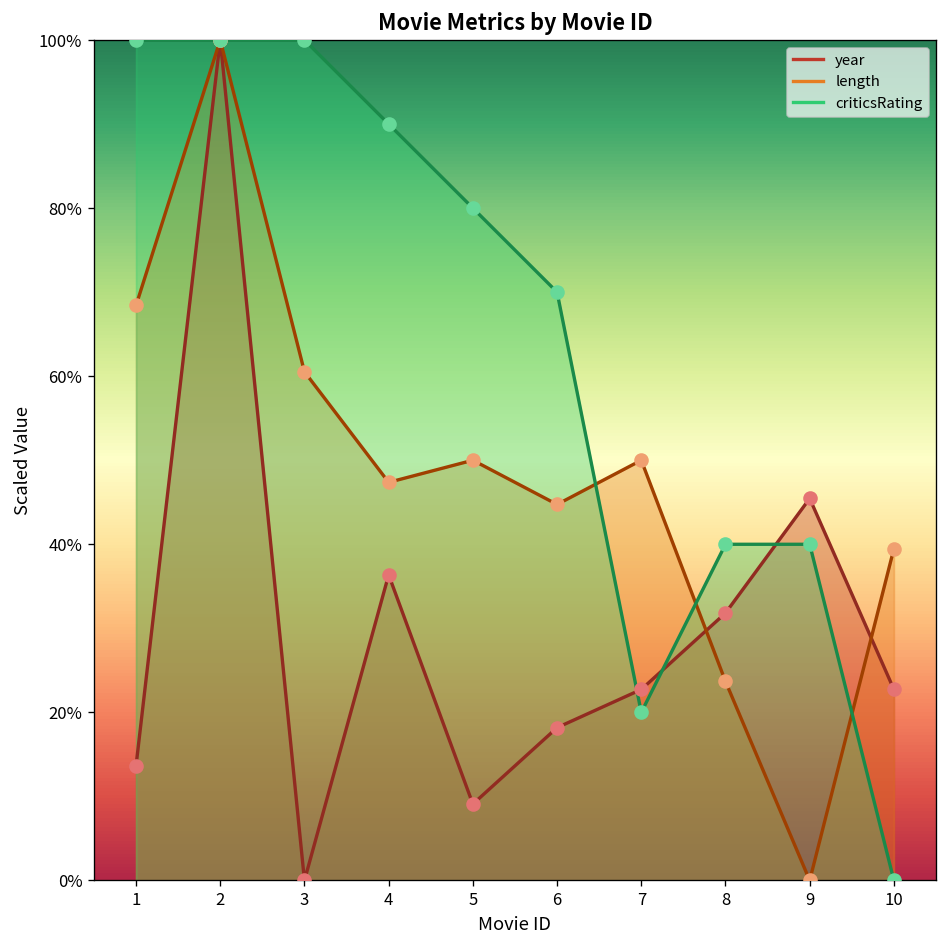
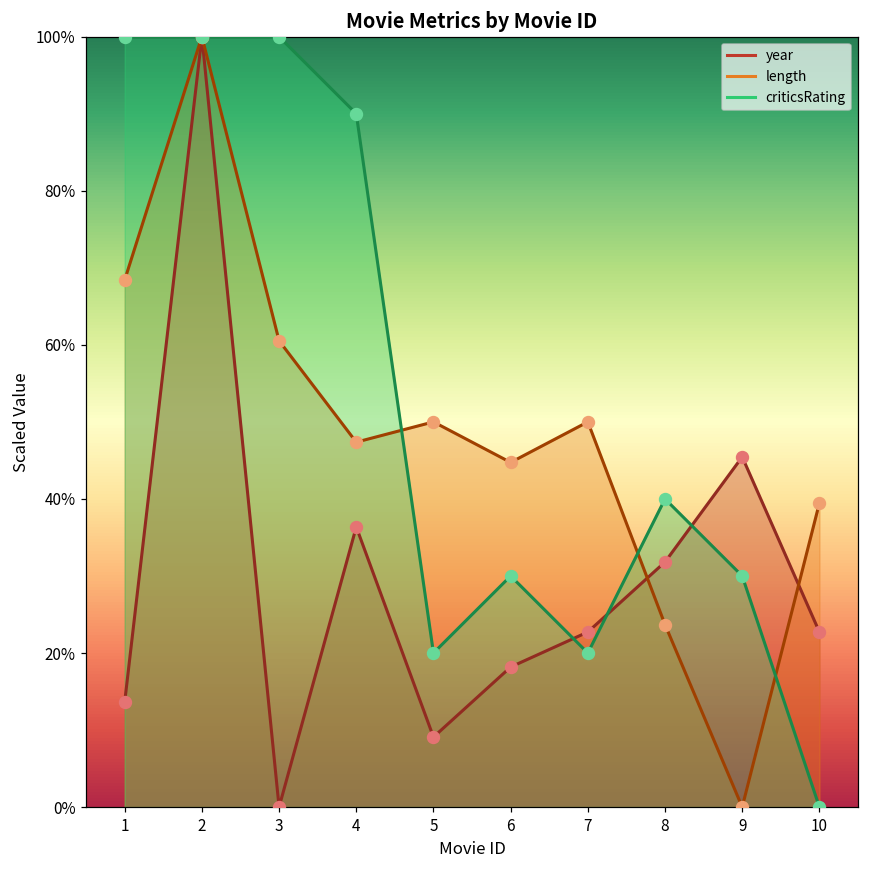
  {
    "criticsRating": {
      "1": "100%",
      "3": "100%",
      "4": "90%",
-     "5": "80%",
-     "6": "70%",
+     "5": "20%",
+     "6": "30%",
      "7": "20%",
      "8": "40%",
-     "9": "40%",
+     "9": "30%",
      "10": "0%"
    }
  }
